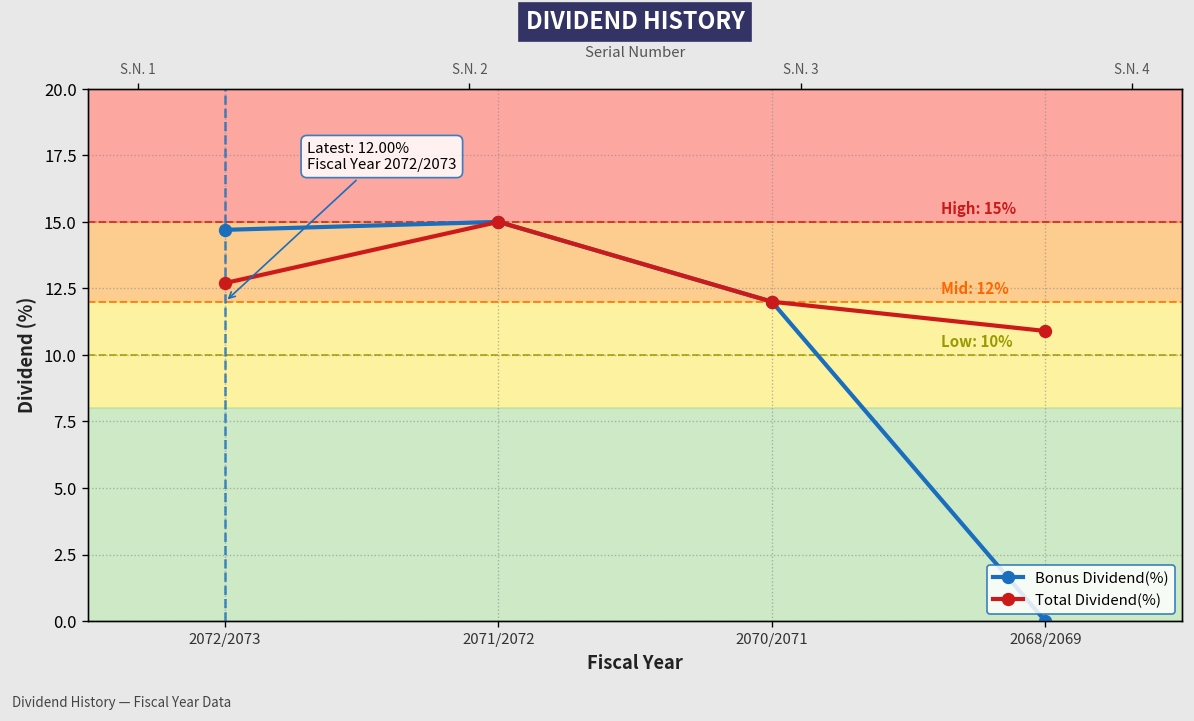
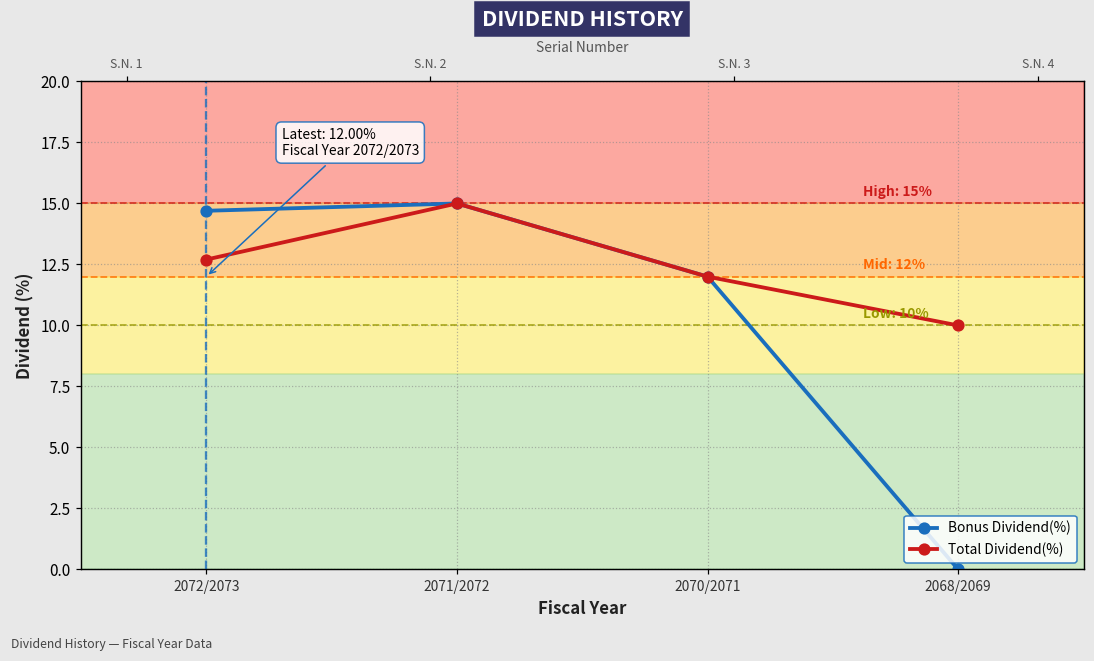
  {
    "Bonus Dividend(%)": {
      "2068/2069": 0.0
    },
    "Total Dividend(%)": {
-     "2068/2069": 10.9
+     "2068/2069": 10.0
    }
  }
